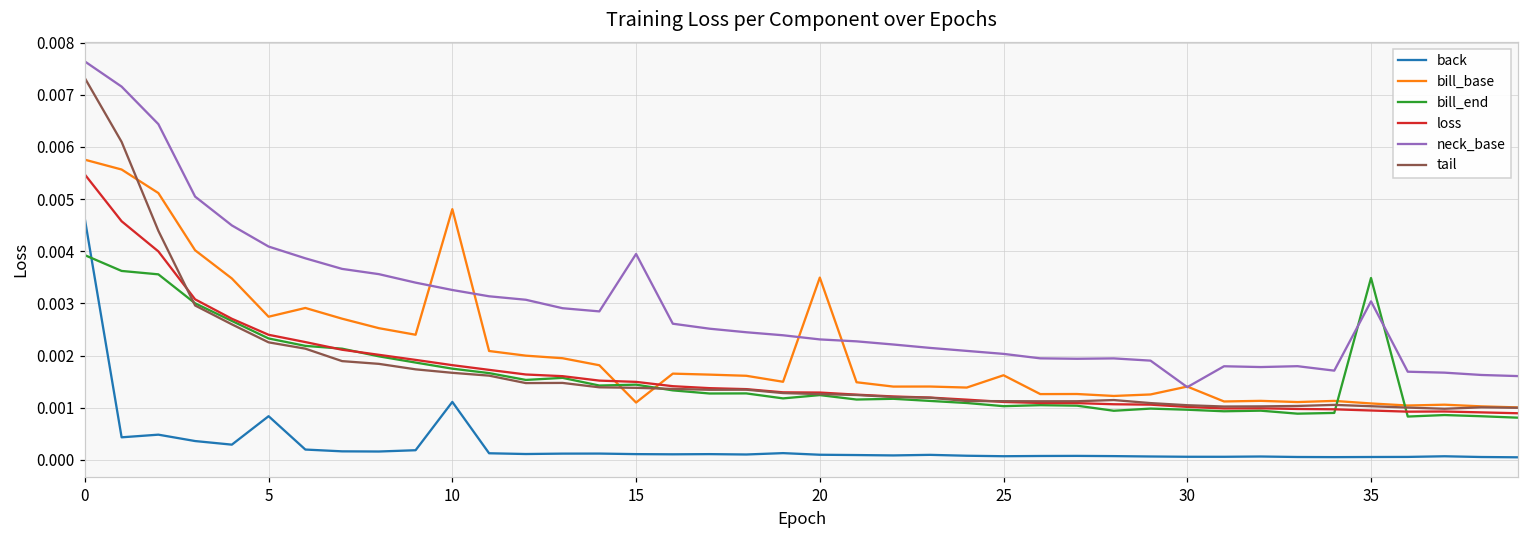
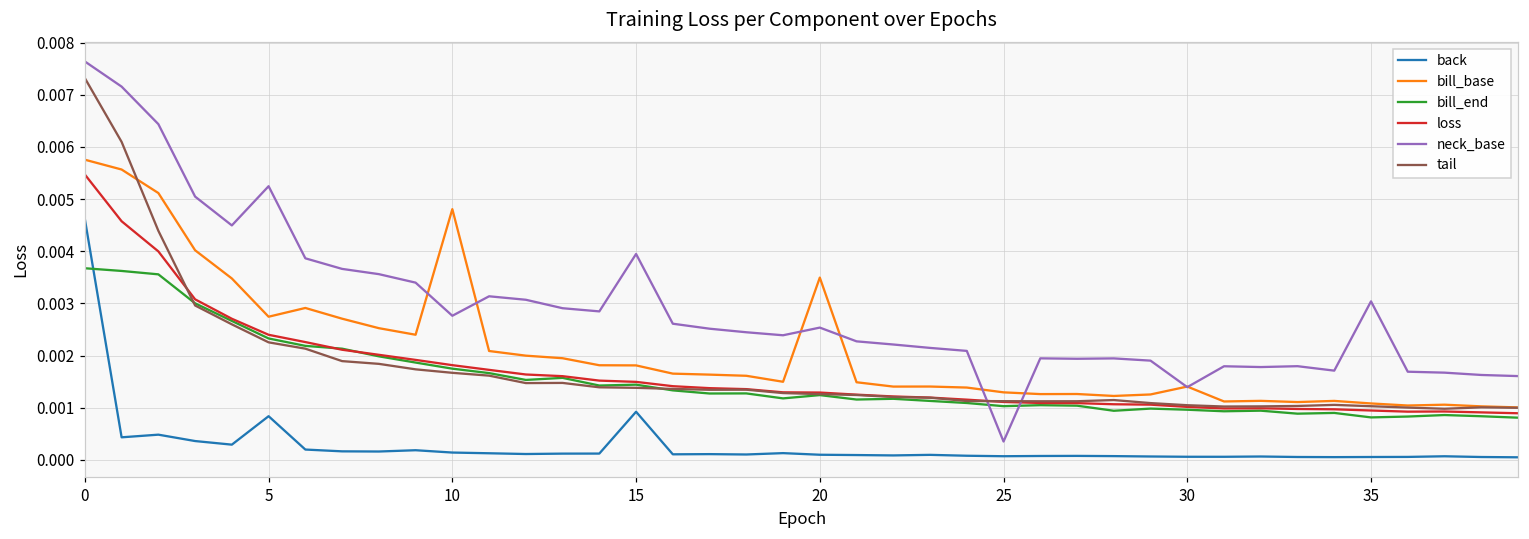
  {
    "back": {
      "0": 0.0046,
      "5": 0.0008,
-     "10": 0.0011,
-     "15": 0.0001,
+     "10": 0.0001,
+     "15": 0.0009,
      "20": 0.0001,
      "25": 0.0001,
      "30": 0.0001,
      "35": 0.0001
    },
    "bill_base": {
      "0": 0.0058,
      "5": 0.0027,
      "10": 0.0048,
-     "15": 0.0011,
+     "15": 0.0018,
      "20": 0.0035,
-     "25": 0.0016
+     "25": 0.0013
    },
    "bill_end": {
-     "0": 0.0039,
+     "0": 0.0037,
      "5": 0.0023,
      "10": 0.0017,
      "25": 0.0010,
      "30": 0.0010,
-     "35": 0.0035
+     "35": 0.0008
    },
    "loss": {
      "0": 0.0055,
      "5": 0.0024,
      "10": 0.0018,
      "35": 0.0009
    },
    "neck_base": {
      "0": 0.0076,
-     "5": 0.0041,
-     "10": 0.0033,
+     "5": 0.0052,
+     "10": 0.0028,
      "15": 0.0039,
-     "20": 0.0023,
-     "25": 0.0020,
+     "20": 0.0025,
+     "25": 0.0004,
      "35": 0.0030
    },
    "tail": {
      "0": 0.0073,
      "5": 0.0023,
      "10": 0.0017,
      "15": 0.0014
    }
  }
